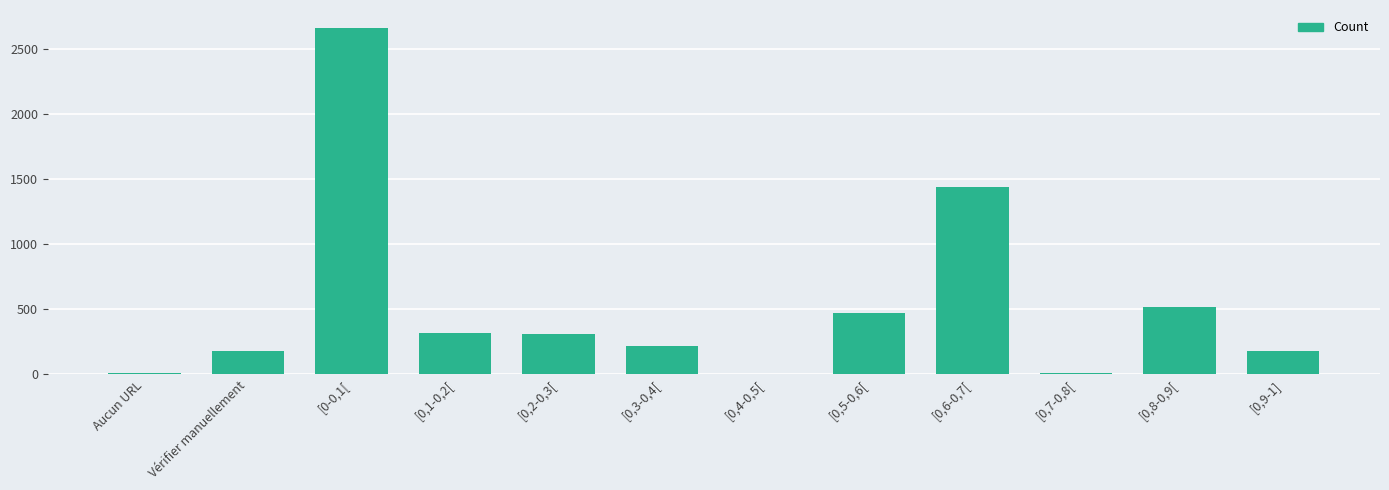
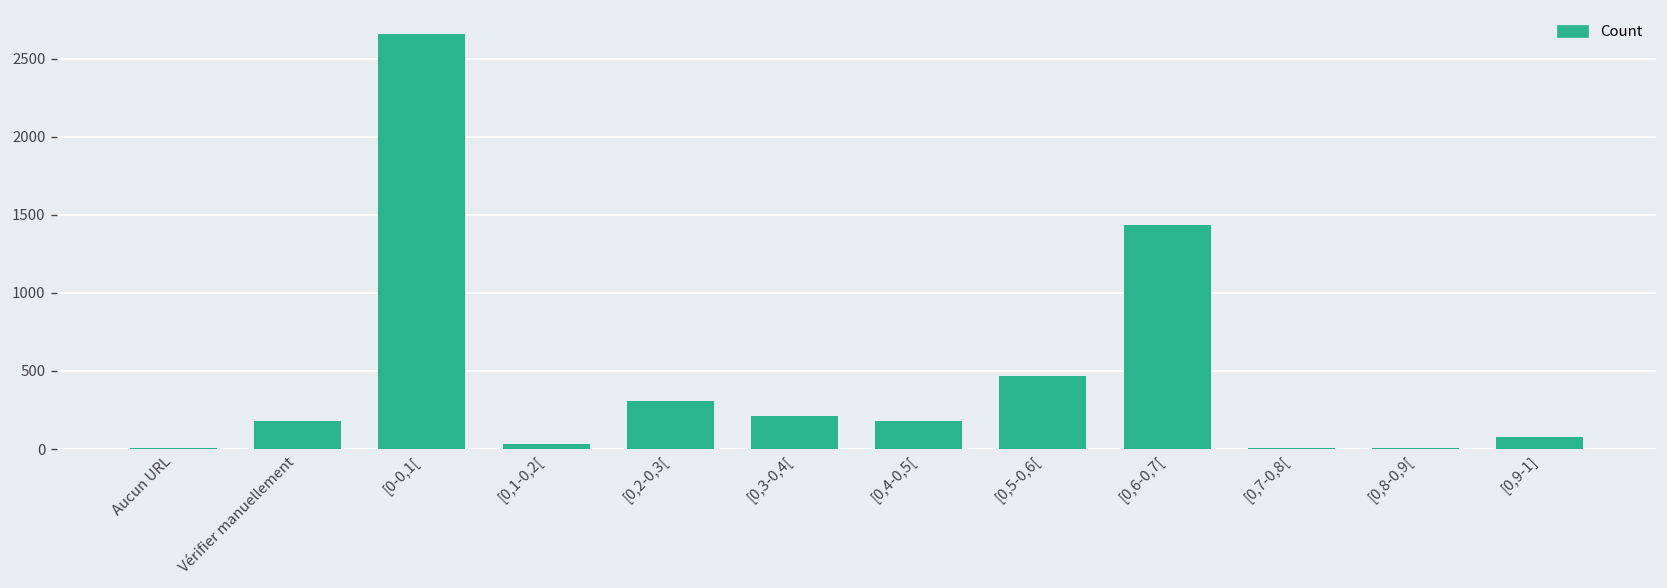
  {
    "Vérifier manuellement": 180,
    "[0-0,1[": 2660,
-   "[0,1-0,2[": 310,
+   "[0,1-0,2[": 30,
    "[0,2-0,3[": 310,
    "[0,3-0,4[": 210,
-   "[0,4-0,5[": 10,
+   "[0,4-0,5[": 180,
    "[0,5-0,6[": 470,
    "[0,6-0,7[": 1440,
-   "[0,8-0,9[": 520,
-   "[0,9-1]": 180
+   "[0,8-0,9[": 10,
+   "[0,9-1]": 70
  }
